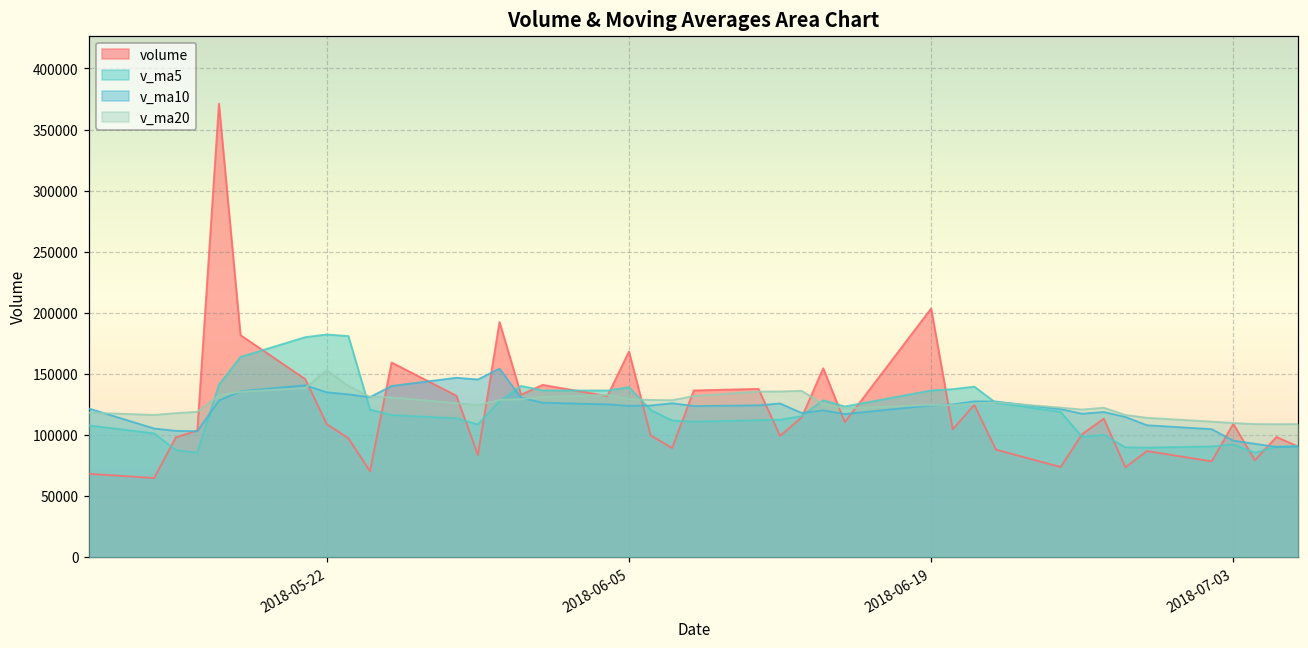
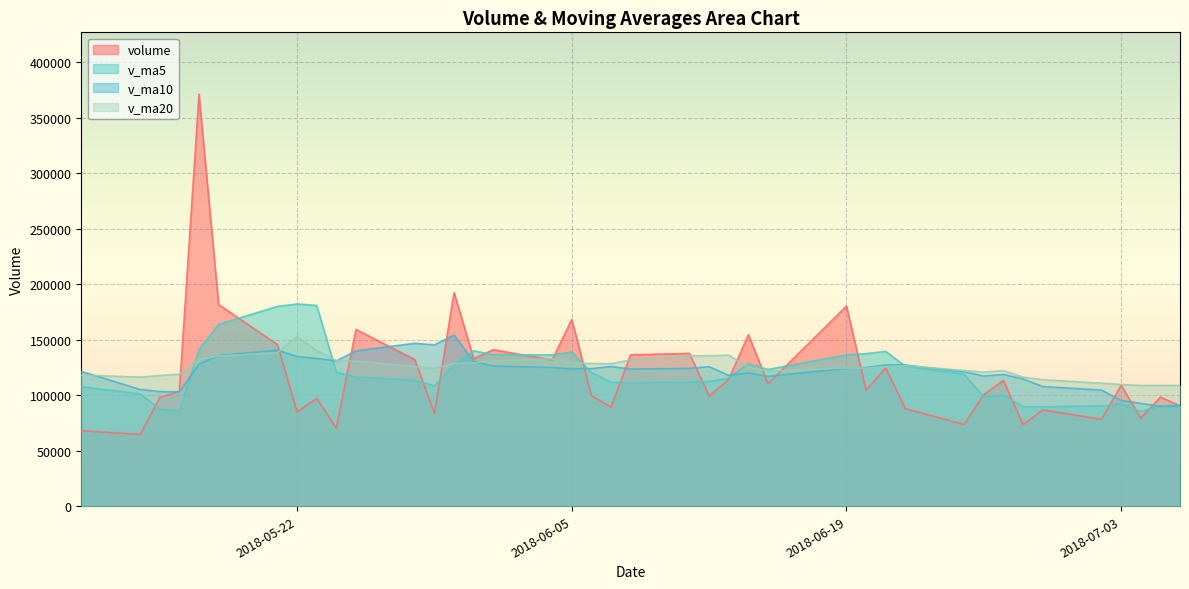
  {
    "volume": {
-     "2018-05-22": 109000,
+     "2018-05-22": 85000,
      "2018-06-05": 168000,
-     "2018-06-19": 203000
+     "2018-06-19": 180000
    },
    "v_ma20": {
      "2018-05-22": 153000,
      "2018-06-05": 129000
    }
  }
